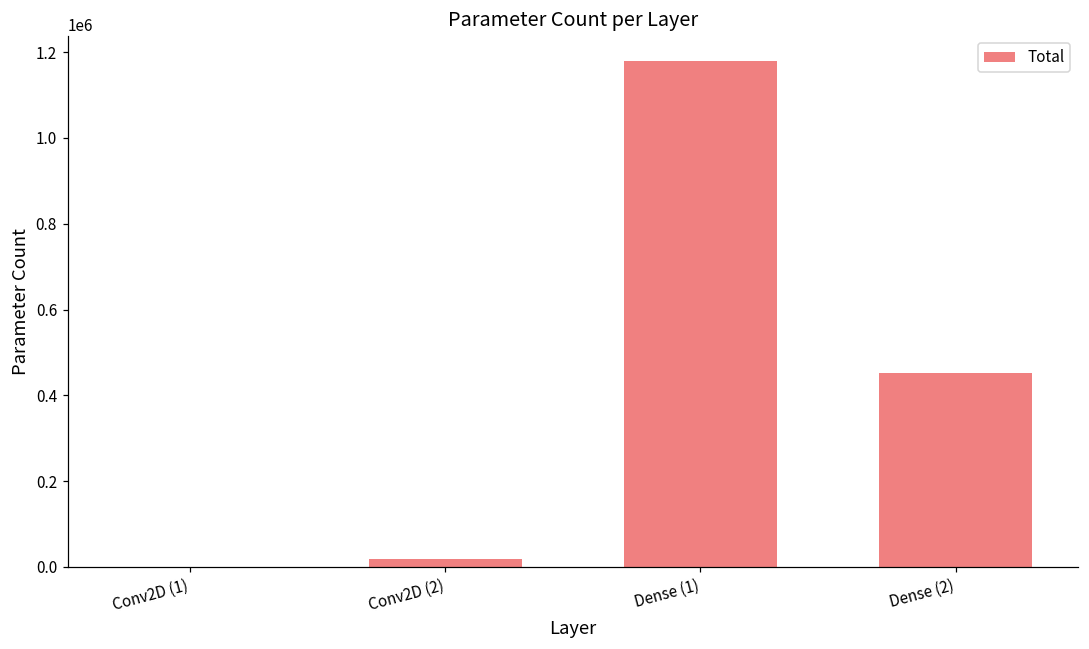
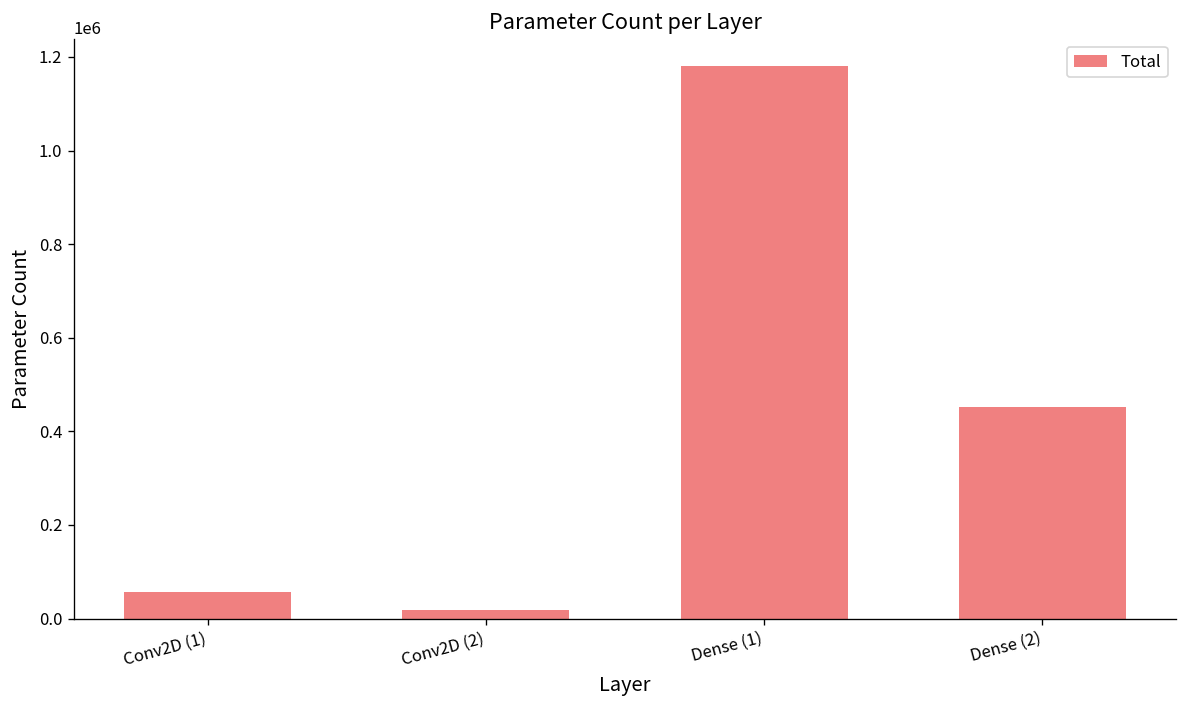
  {
-   "Conv2D (1)": 0,
+   "Conv2D (1)": 60000,
    "Conv2D (2)": 20000,
    "Dense (1)": 1180000,
    "Dense (2)": 450000
  }
